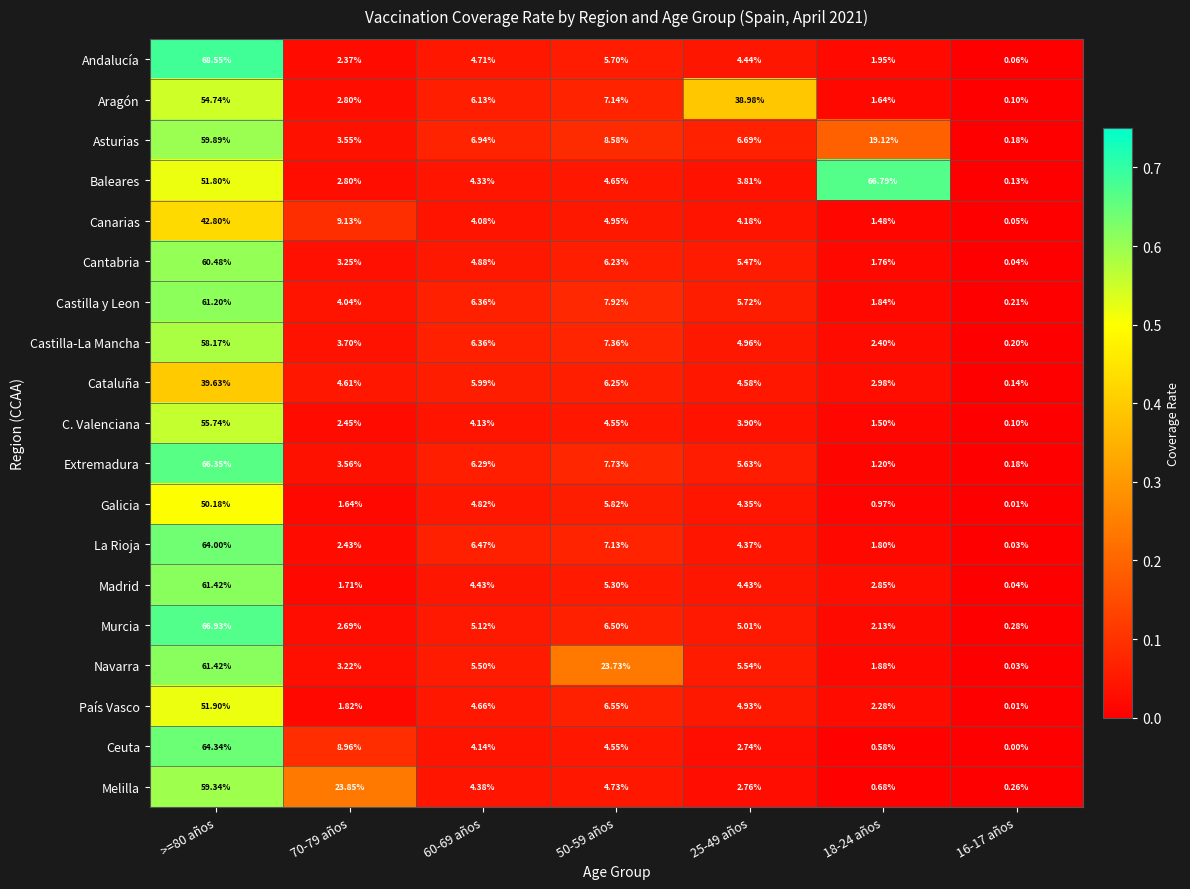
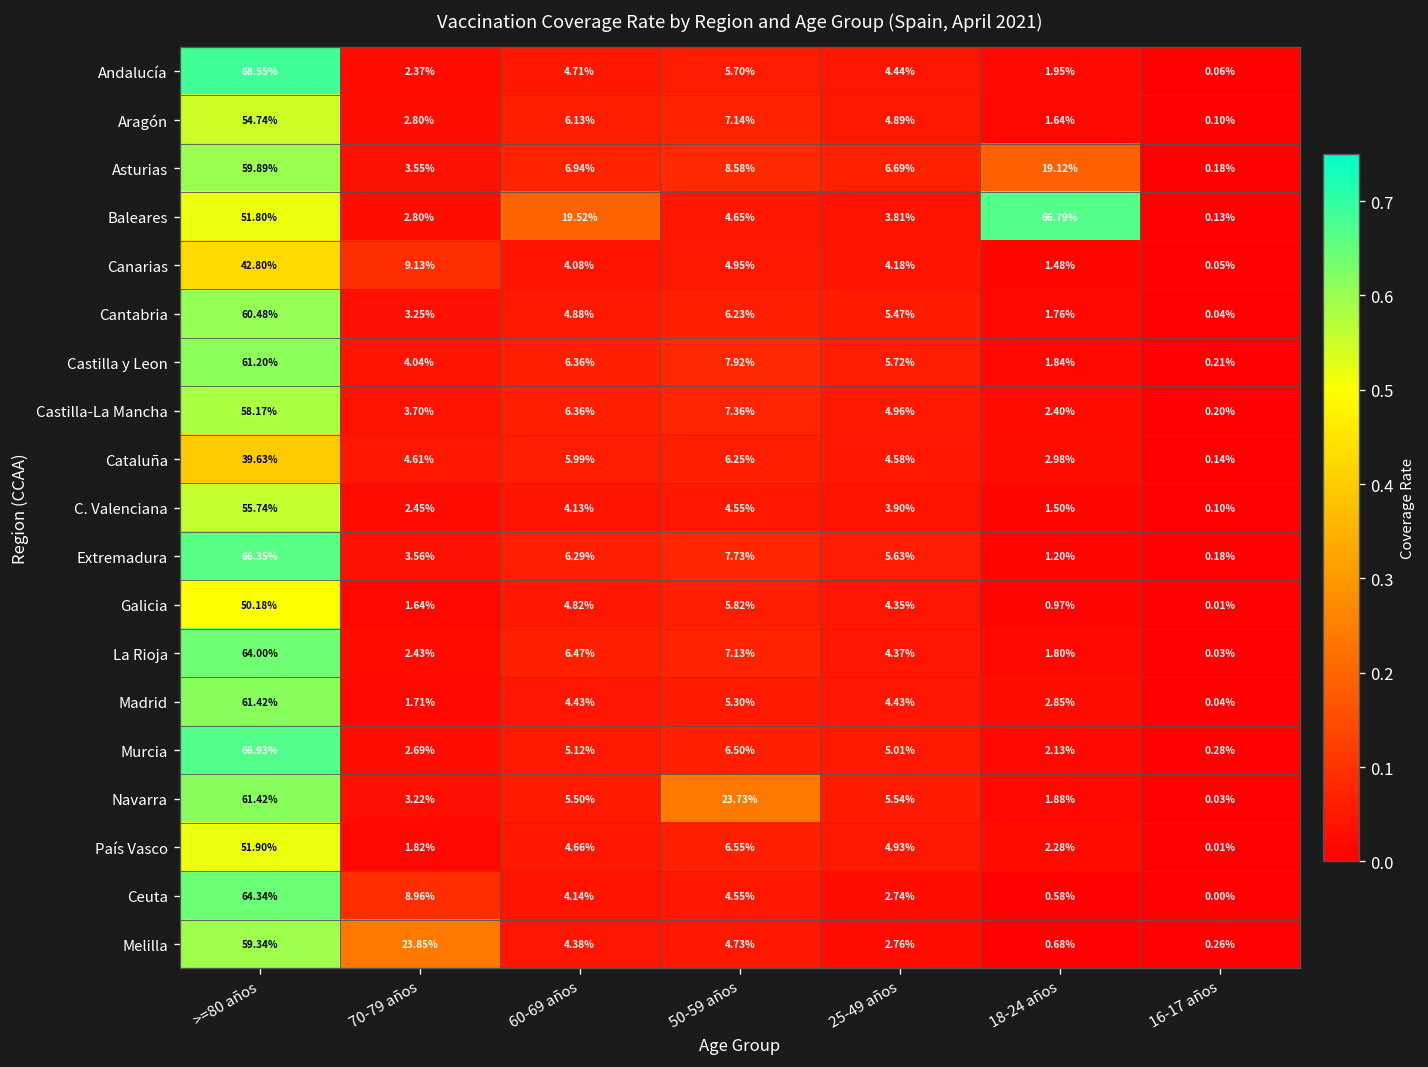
  {
    "Andalucía": {
      ">=80 años": "68.55%",
      "70-79 años": "2.37%",
      "60-69 años": "4.71%",
      "50-59 años": "5.70%",
      "25-49 años": "4.44%",
      "18-24 años": "1.95%",
      "16-17 años": "0.06%"
    },
    "Aragón": {
      ">=80 años": "54.74%",
      "70-79 años": "2.80%",
      "60-69 años": "6.13%",
      "50-59 años": "7.14%",
-     "25-49 años": "38.98%",
+     "25-49 años": "4.89%",
      "18-24 años": "1.64%",
      "16-17 años": "0.10%"
    },
    "Asturias": {
      ">=80 años": "59.89%",
      "70-79 años": "3.55%",
      "60-69 años": "6.94%",
      "50-59 años": "8.58%",
      "25-49 años": "6.69%",
      "18-24 años": "19.12%",
      "16-17 años": "0.18%"
    },
    "Baleares": {
      ">=80 años": "51.80%",
      "70-79 años": "2.80%",
-     "60-69 años": "4.33%",
+     "60-69 años": "19.52%",
      "50-59 años": "4.65%",
      "25-49 años": "3.81%",
      "18-24 años": "66.79%",
      "16-17 años": "0.13%"
    },
    "Canarias": {
      ">=80 años": "42.80%",
      "70-79 años": "9.13%",
      "60-69 años": "4.08%",
      "50-59 años": "4.95%",
      "25-49 años": "4.18%",
      "18-24 años": "1.48%",
      "16-17 años": "0.05%"
    },
    "Cantabria": {
      ">=80 años": "60.48%",
      "70-79 años": "3.25%",
      "60-69 años": "4.88%",
      "50-59 años": "6.23%",
      "25-49 años": "5.47%",
      "18-24 años": "1.76%",
      "16-17 años": "0.04%"
    },
    "Castilla y Leon": {
      ">=80 años": "61.20%",
      "70-79 años": "4.04%",
      "60-69 años": "6.36%",
      "50-59 años": "7.92%",
      "25-49 años": "5.72%",
      "18-24 años": "1.84%",
      "16-17 años": "0.21%"
    },
    "Castilla-La Mancha": {
      ">=80 años": "58.17%",
      "70-79 años": "3.70%",
      "60-69 años": "6.36%",
      "50-59 años": "7.36%",
      "25-49 años": "4.96%",
      "18-24 años": "2.40%",
      "16-17 años": "0.20%"
    },
    "Cataluña": {
      ">=80 años": "39.63%",
      "70-79 años": "4.61%",
      "60-69 años": "5.99%",
      "50-59 años": "6.25%",
      "25-49 años": "4.58%",
      "18-24 años": "2.98%",
      "16-17 años": "0.14%"
    },
    "C. Valenciana": {
      ">=80 años": "55.74%",
      "70-79 años": "2.45%",
      "60-69 años": "4.13%",
      "50-59 años": "4.55%",
      "25-49 años": "3.90%",
      "18-24 años": "1.50%",
      "16-17 años": "0.10%"
    },
    "Extremadura": {
      ">=80 años": "66.35%",
      "70-79 años": "3.56%",
      "60-69 años": "6.29%",
      "50-59 años": "7.73%",
      "25-49 años": "5.63%",
      "18-24 años": "1.20%",
      "16-17 años": "0.18%"
    },
    "Galicia": {
      ">=80 años": "50.18%",
      "70-79 años": "1.64%",
      "60-69 años": "4.82%",
      "50-59 años": "5.82%",
      "25-49 años": "4.35%",
      "18-24 años": "0.97%",
      "16-17 años": "0.01%"
    },
    "La Rioja": {
      ">=80 años": "64.00%",
      "70-79 años": "2.43%",
      "60-69 años": "6.47%",
      "50-59 años": "7.13%",
      "25-49 años": "4.37%",
      "18-24 años": "1.80%",
      "16-17 años": "0.03%"
    },
    "Madrid": {
      ">=80 años": "61.42%",
      "70-79 años": "1.71%",
      "60-69 años": "4.43%",
      "50-59 años": "5.30%",
      "25-49 años": "4.43%",
      "18-24 años": "2.85%",
      "16-17 años": "0.04%"
    },
    "Murcia": {
      ">=80 años": "66.93%",
      "70-79 años": "2.69%",
      "60-69 años": "5.12%",
      "50-59 años": "6.50%",
      "25-49 años": "5.01%",
      "18-24 años": "2.13%",
      "16-17 años": "0.28%"
    },
    "Navarra": {
      ">=80 años": "61.42%",
      "70-79 años": "3.22%",
      "60-69 años": "5.50%",
      "50-59 años": "23.73%",
      "25-49 años": "5.54%",
      "18-24 años": "1.88%",
      "16-17 años": "0.03%"
    },
    "País Vasco": {
      ">=80 años": "51.90%",
      "70-79 años": "1.82%",
      "60-69 años": "4.66%",
      "50-59 años": "6.55%",
      "25-49 años": "4.93%",
      "18-24 años": "2.28%",
      "16-17 años": "0.01%"
    },
    "Ceuta": {
      ">=80 años": "64.34%",
      "70-79 años": "8.96%",
      "60-69 años": "4.14%",
      "50-59 años": "4.55%",
      "25-49 años": "2.74%",
      "18-24 años": "0.58%",
      "16-17 años": "0.00%"
    },
    "Melilla": {
      ">=80 años": "59.34%",
      "70-79 años": "23.85%",
      "60-69 años": "4.38%",
      "50-59 años": "4.73%",
      "25-49 años": "2.76%",
      "18-24 años": "0.68%",
      "16-17 años": "0.26%"
    }
  }
